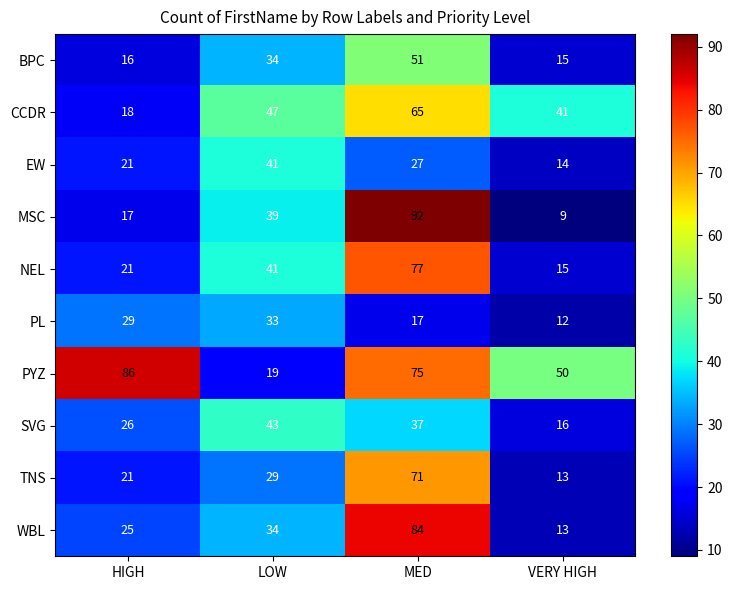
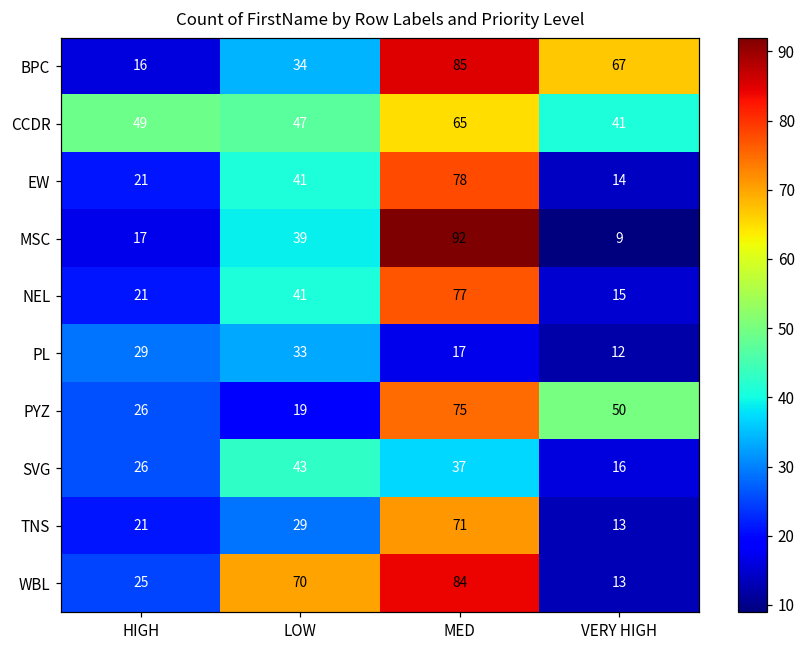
  {
    "BPC": {
      "HIGH": 16,
      "LOW": 34,
-     "MED": 51,
-     "VERY HIGH": 15
+     "MED": 85,
+     "VERY HIGH": 67
    },
    "CCDR": {
-     "HIGH": 18,
+     "HIGH": 49,
      "LOW": 47,
      "MED": 65,
      "VERY HIGH": 41
    },
    "EW": {
      "HIGH": 21,
      "LOW": 41,
-     "MED": 27,
+     "MED": 78,
      "VERY HIGH": 14
    },
    "MSC": {
      "HIGH": 17,
      "LOW": 39,
      "MED": 92,
      "VERY HIGH": 9
    },
    "NEL": {
      "HIGH": 21,
      "LOW": 41,
      "MED": 77,
      "VERY HIGH": 15
    },
    "PL": {
      "HIGH": 29,
      "LOW": 33,
      "MED": 17,
      "VERY HIGH": 12
    },
    "PYZ": {
-     "HIGH": 86,
+     "HIGH": 26,
      "LOW": 19,
      "MED": 75,
      "VERY HIGH": 50
    },
    "SVG": {
      "HIGH": 26,
      "LOW": 43,
      "MED": 37,
      "VERY HIGH": 16
    },
    "TNS": {
      "HIGH": 21,
      "LOW": 29,
      "MED": 71,
      "VERY HIGH": 13
    },
    "WBL": {
      "HIGH": 25,
-     "LOW": 34,
+     "LOW": 70,
      "MED": 84,
      "VERY HIGH": 13
    }
  }
